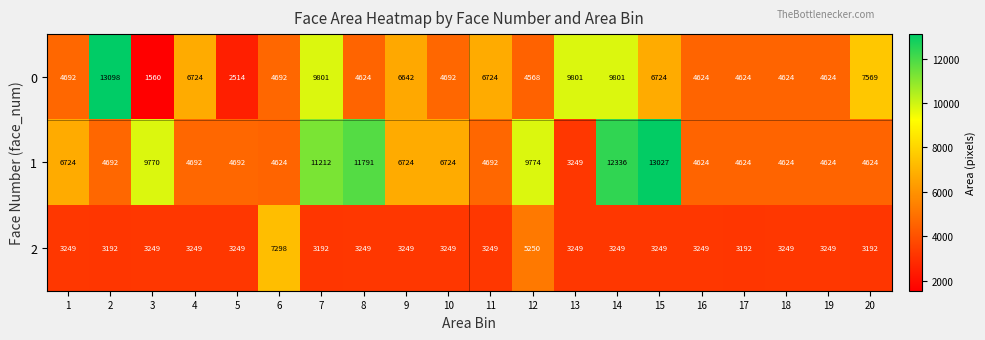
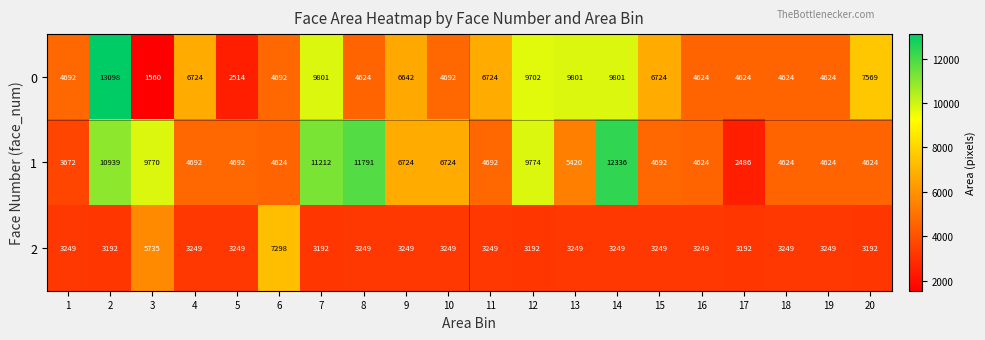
  {
    "0": {
      "1": 4692,
      "2": 13098,
      "3": 1560,
      "4": 6724,
      "5": 2514,
      "6": 4692,
      "7": 9801,
      "8": 4624,
      "9": 6642,
      "10": 4692,
      "11": 6724,
-     "12": 4568,
+     "12": 9702,
      "13": 9801,
      "14": 9801,
      "15": 6724,
      "16": 4624,
      "17": 4624,
      "18": 4624,
      "19": 4624,
      "20": 7569
    },
    "1": {
-     "1": 6724,
-     "2": 4692,
+     "1": 3672,
+     "2": 10939,
      "3": 9770,
      "4": 4692,
      "5": 4692,
      "6": 4624,
      "7": 11212,
      "8": 11791,
      "9": 6724,
      "10": 6724,
      "11": 4692,
      "12": 9774,
-     "13": 3249,
+     "13": 5420,
      "14": 12336,
-     "15": 13027,
+     "15": 4692,
      "16": 4624,
-     "17": 4624,
+     "17": 2486,
      "18": 4624,
      "19": 4624,
      "20": 4624
    },
    "2": {
      "1": 3249,
      "2": 3192,
-     "3": 3249,
+     "3": 5735,
      "4": 3249,
      "5": 3249,
      "6": 7298,
      "7": 3192,
      "8": 3249,
      "9": 3249,
      "10": 3249,
      "11": 3249,
-     "12": 5250,
+     "12": 3192,
      "13": 3249,
      "14": 3249,
      "15": 3249,
      "16": 3249,
      "17": 3192,
      "18": 3249,
      "19": 3249,
      "20": 3192
    }
  }
